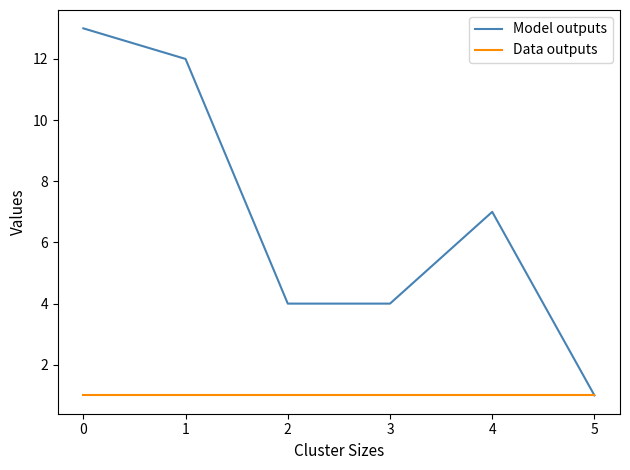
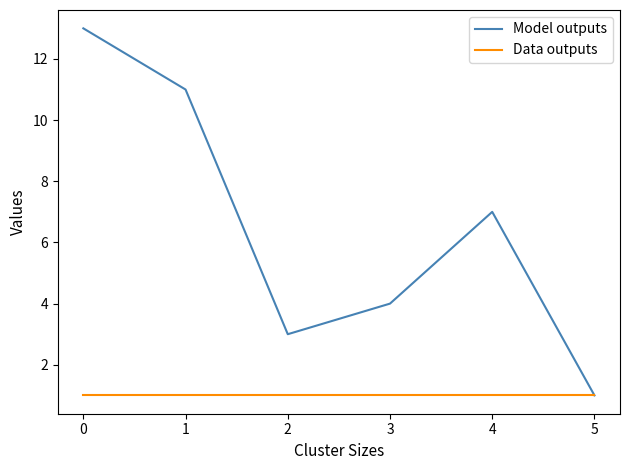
  {
    "Model outputs": {
      "0": 13,
-     "1": 12,
-     "2": 4,
+     "1": 11,
+     "2": 3,
      "3": 4,
      "4": 7
    },
    "Data outputs": {
      "0": 1,
      "1": 1,
      "2": 1,
      "3": 1,
      "4": 1
    }
  }
